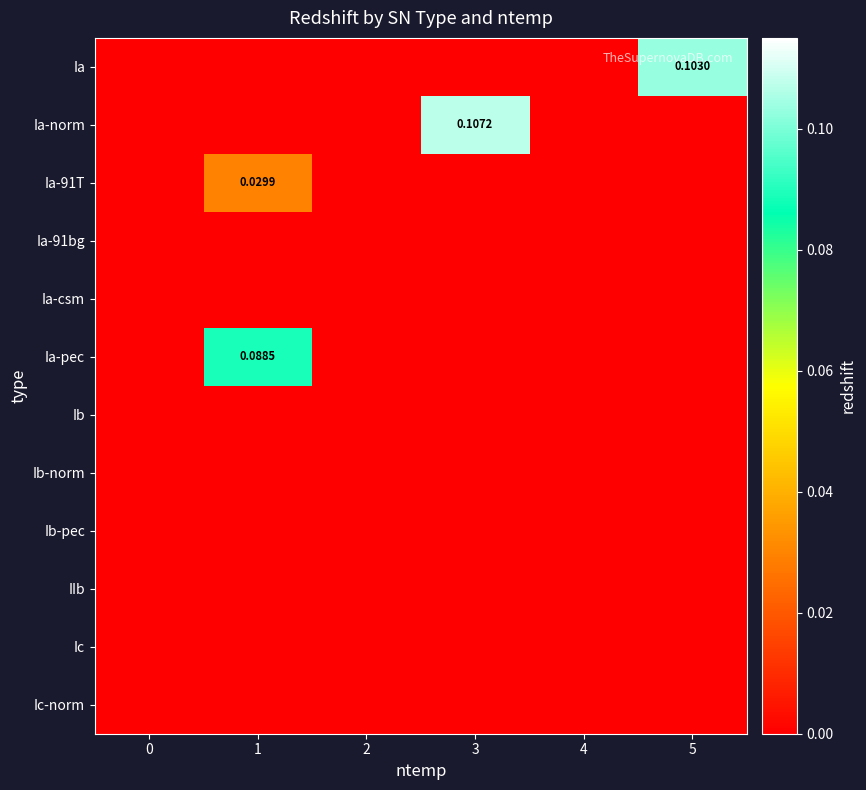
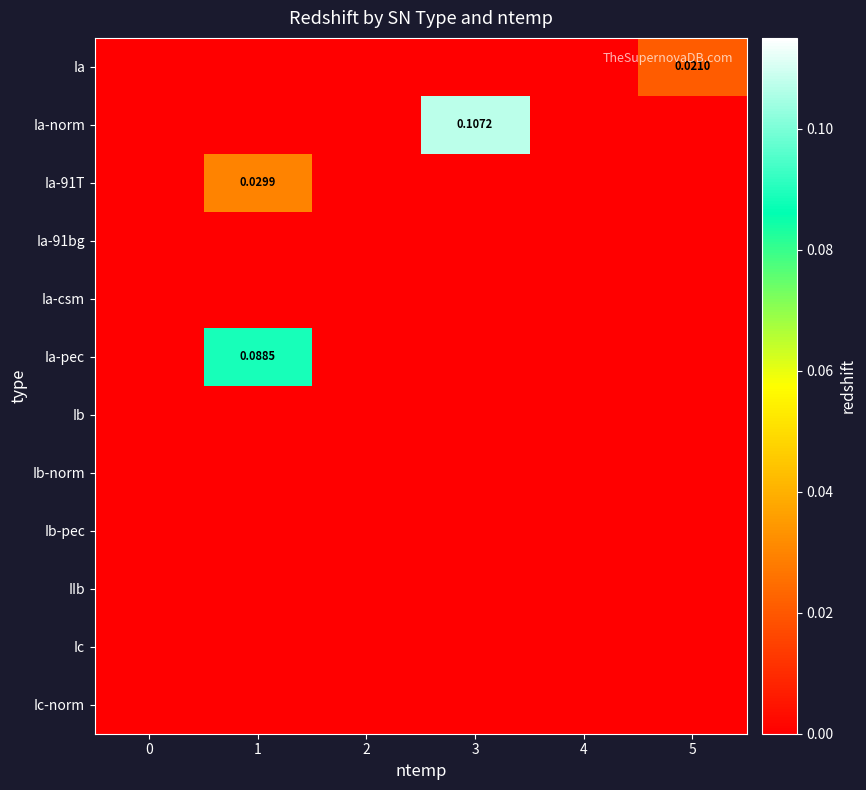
  {
    "Ia": {
-     "5": 0.1030
+     "5": 0.0210
    },
    "Ia-norm": {
      "3": 0.1072
    },
    "Ia-91T": {
      "1": 0.0299
    },
    "Ia-pec": {
      "1": 0.0885
    }
  }
